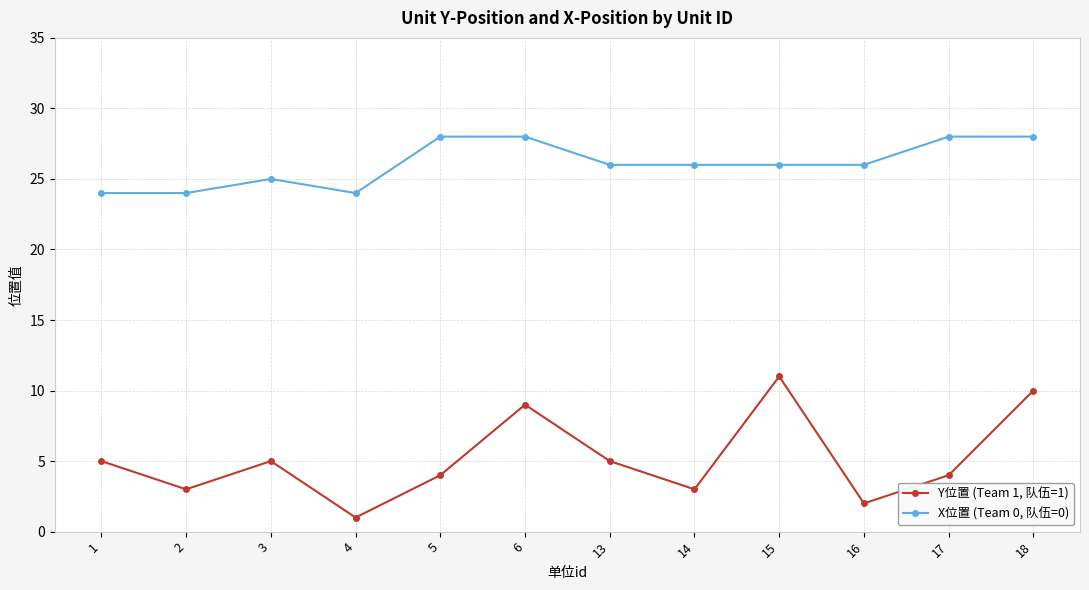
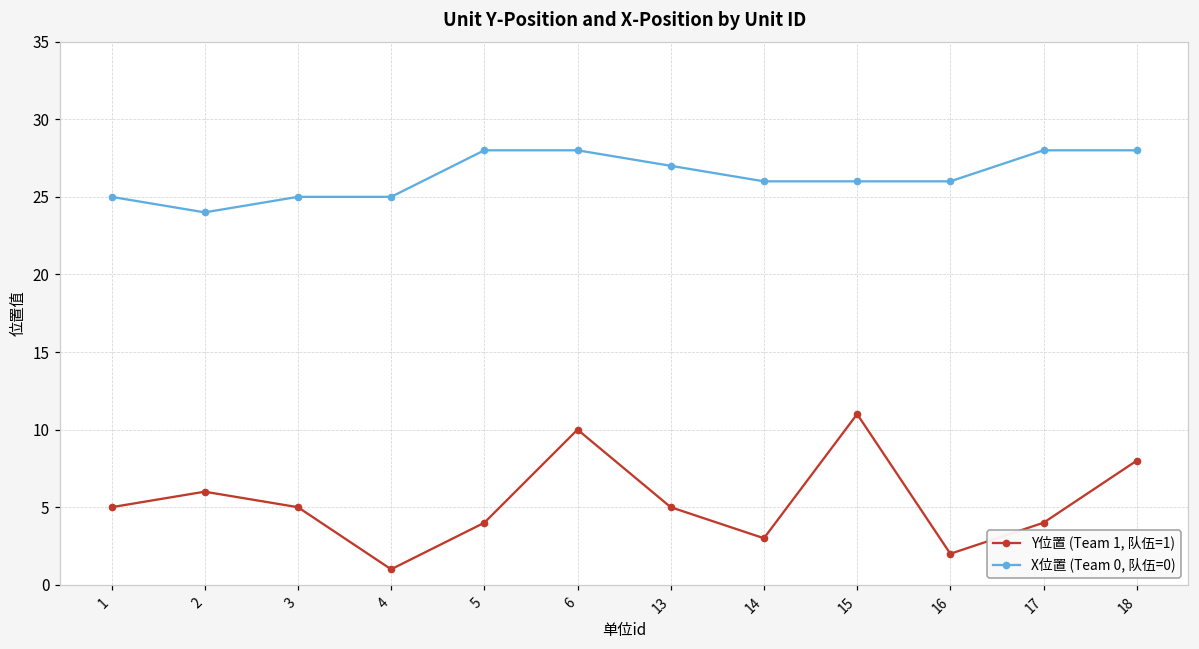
  {
    "Y位置 (Team 1, 队伍=1)": {
      "1": 5,
-     "2": 3,
+     "2": 6,
      "3": 5,
      "4": 1,
      "5": 4,
-     "6": 9,
+     "6": 10,
      "13": 5,
      "14": 3,
      "15": 11,
      "16": 2,
      "17": 4,
-     "18": 10
+     "18": 8
    },
    "X位置 (Team 0, 队伍=0)": {
-     "1": 24,
+     "1": 25,
      "2": 24,
      "3": 25,
-     "4": 24,
+     "4": 25,
      "5": 28,
      "6": 28,
-     "13": 26,
+     "13": 27,
      "14": 26,
      "15": 26,
      "16": 26,
      "17": 28,
      "18": 28
    }
  }
